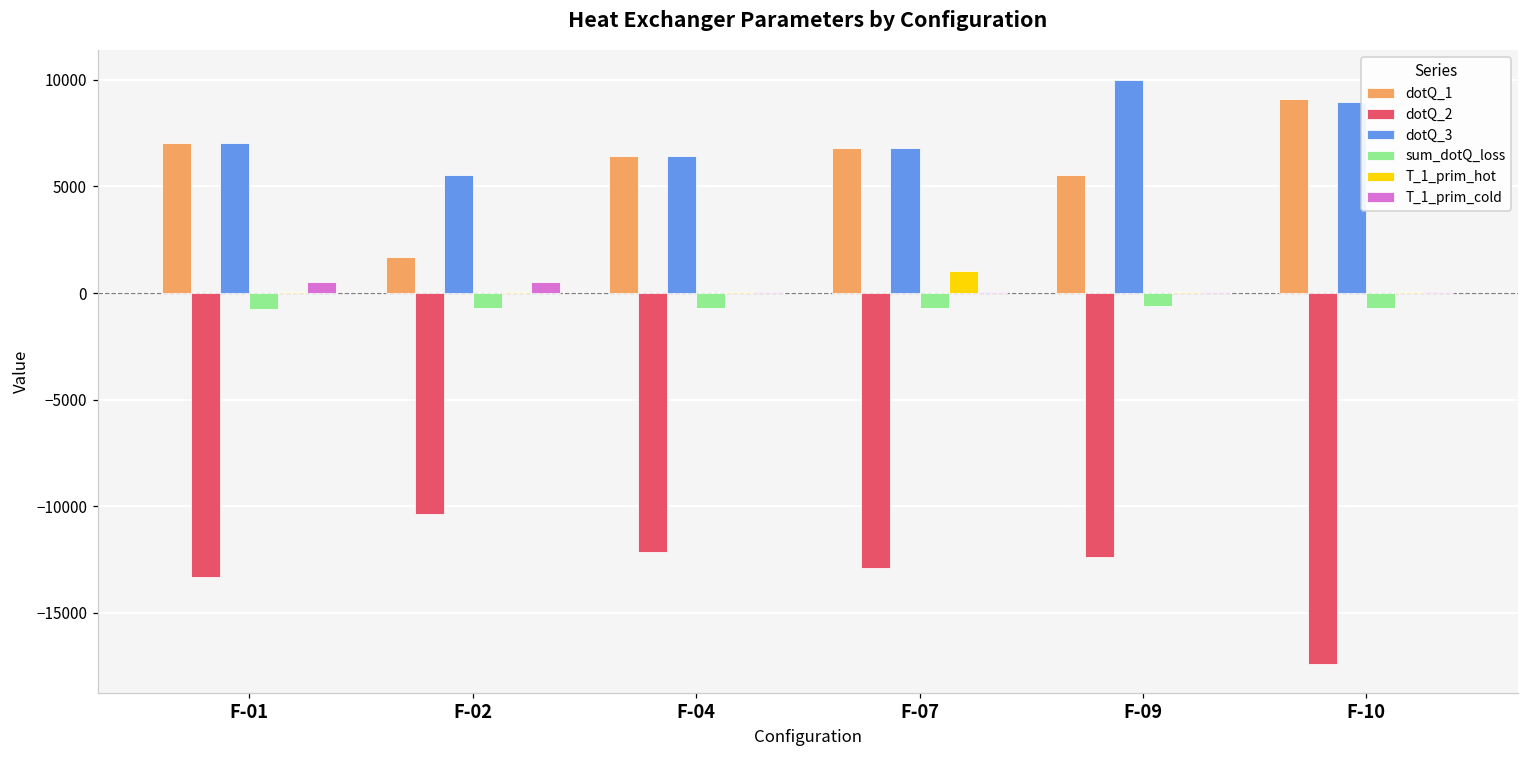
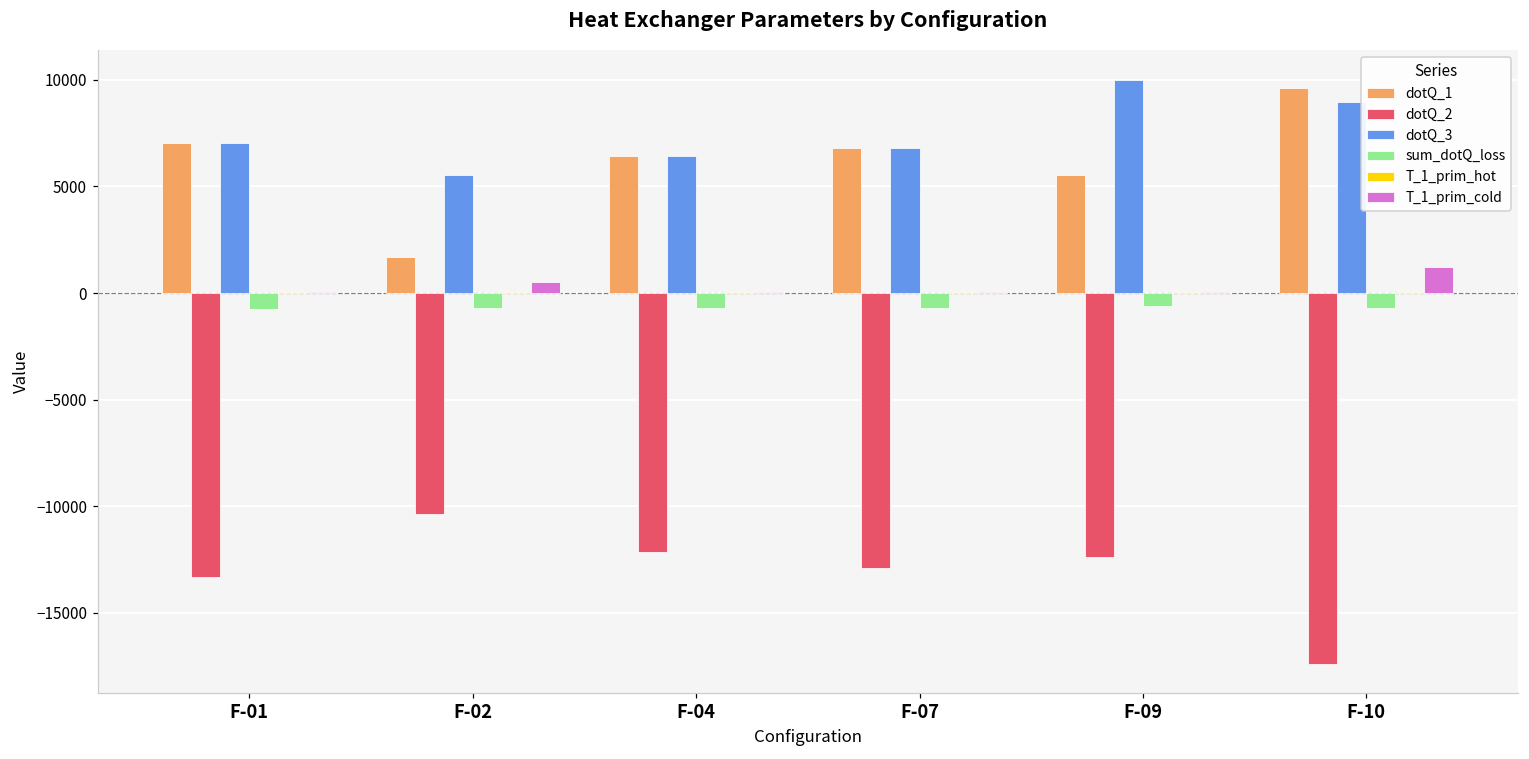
  {
    "dotQ_1": {
      "F-01": 7000,
      "F-02": 1700,
      "F-04": 6400,
      "F-07": 6800,
      "F-09": 5500,
-     "F-10": 9100
+     "F-10": 9600
    },
    "dotQ_2": {
      "F-01": -13300,
      "F-02": -10400,
      "F-04": -12200,
      "F-07": -12900,
      "F-09": -12400,
      "F-10": -17400
    },
    "dotQ_3": {
      "F-01": 7000,
      "F-02": 5500,
      "F-04": 6400,
      "F-07": 6800,
      "F-09": 10000,
      "F-10": 9000
    },
    "sum_dotQ_loss": {
      "F-01": -700,
      "F-02": -700,
      "F-04": -700,
      "F-07": -700,
      "F-09": -600,
      "F-10": -700
    },
    "T_1_prim_hot": {
-     "F-07": 1000
+     "F-07": 100
    },
    "T_1_prim_cold": {
-     "F-01": 500,
+     "F-01": 100,
      "F-02": 500,
-     "F-10": 0
+     "F-10": 1200
    }
  }
